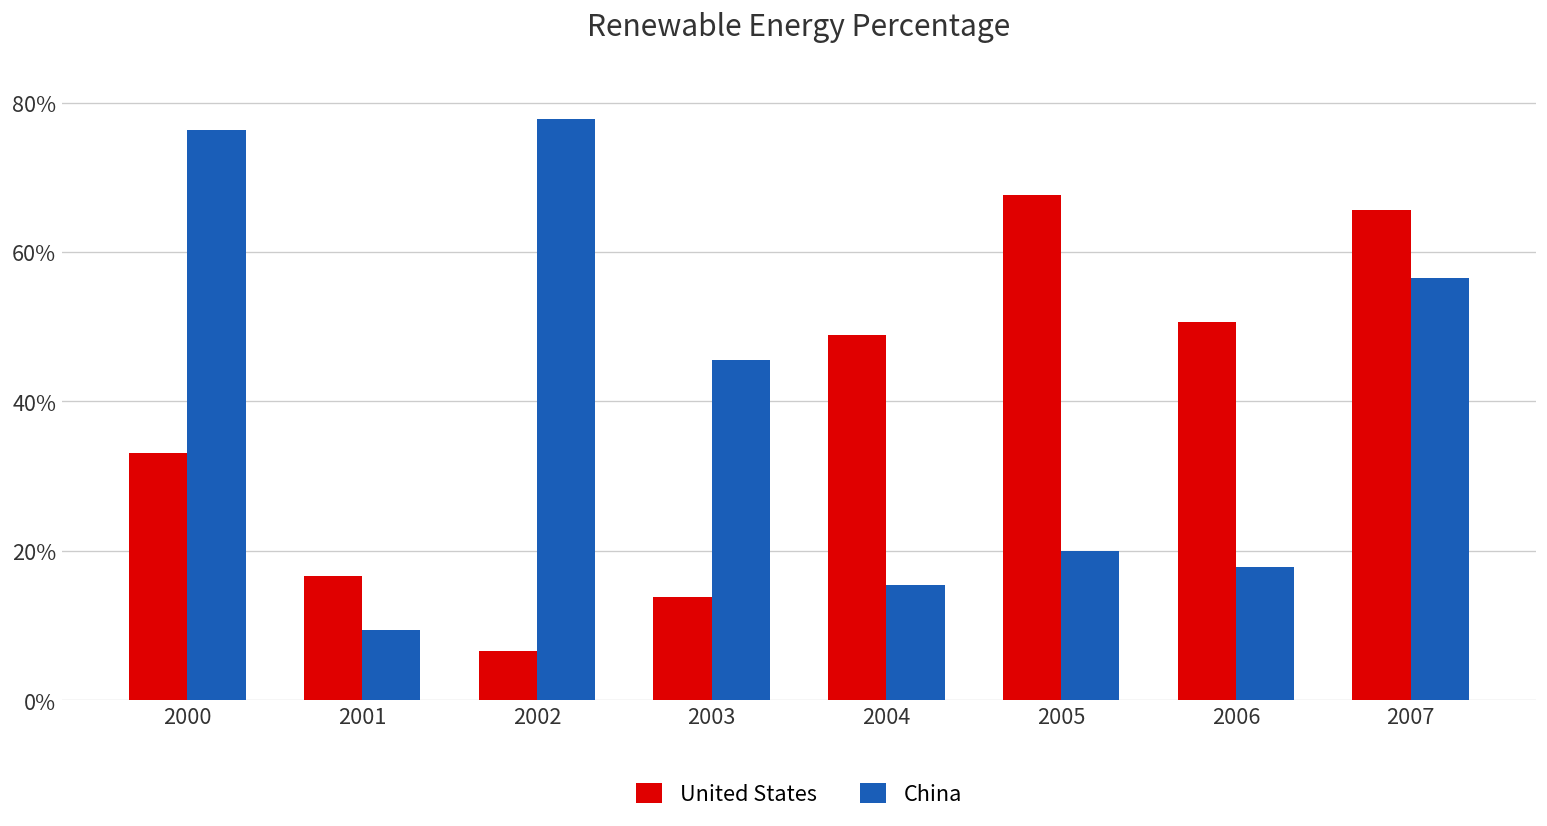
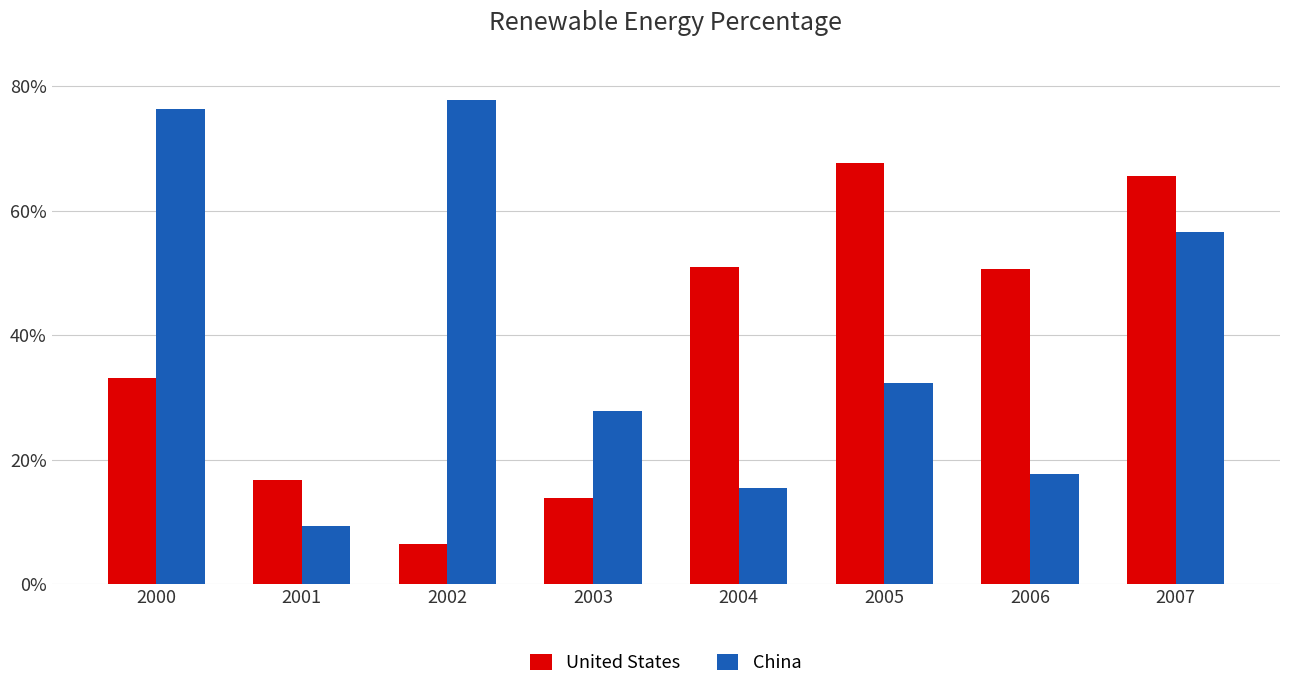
  {
    "United States": {
      "2000": "33%",
      "2001": "17%",
      "2002": "7%",
      "2003": "14%",
-     "2004": "49%",
+     "2004": "51%",
      "2005": "68%",
      "2006": "51%",
      "2007": "66%"
    },
    "China": {
      "2000": "76%",
      "2001": "9%",
      "2002": "78%",
-     "2003": "46%",
+     "2003": "28%",
      "2004": "15%",
-     "2005": "20%",
+     "2005": "32%",
      "2006": "18%",
      "2007": "57%"
    }
  }
